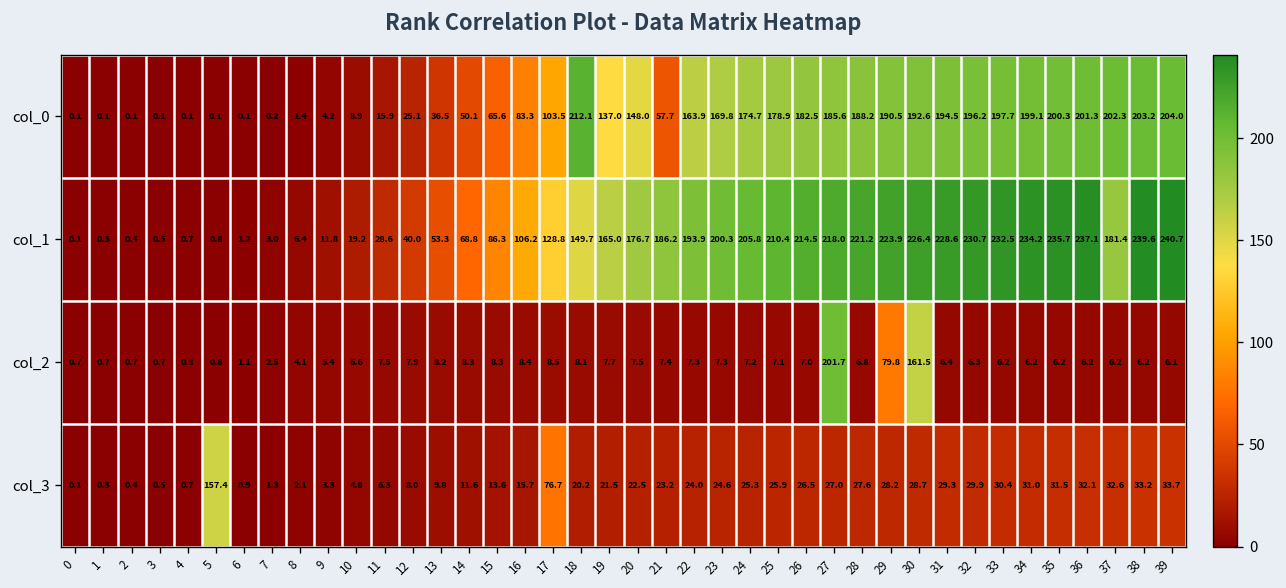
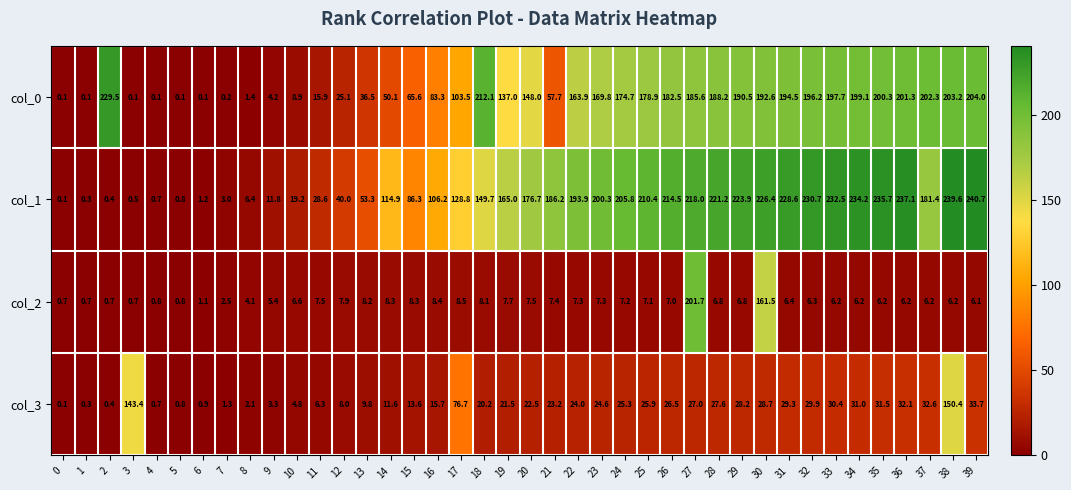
  {
    "col_0": {
      "0": 0.1,
      "1": 0.1,
-     "2": 0.1,
+     "2": 229.5,
      "3": 0.1,
      "4": 0.1,
      "5": 0.1,
      "6": 0.1,
      "7": 0.2,
      "8": 1.4,
      "9": 4.2,
      "10": 8.9,
      "11": 15.9,
      "12": 25.1,
      "13": 36.5,
      "14": 50.1,
      "15": 65.6,
      "16": 83.3,
      "17": 103.5,
      "18": 212.1,
      "19": 137.0,
      "20": 148.0,
      "21": 57.7,
      "22": 163.9,
      "23": 169.8,
      "24": 174.7,
      "25": 178.9,
      "26": 182.5,
      "27": 185.6,
      "28": 188.2,
      "29": 190.5,
      "30": 192.6,
      "31": 194.5,
      "32": 196.2,
      "33": 197.7,
      "34": 199.1,
      "35": 200.3,
      "36": 201.3,
      "37": 202.3,
      "38": 203.2,
      "39": 204.0
    },
    "col_1": {
      "0": 0.1,
      "1": 0.3,
      "2": 0.4,
      "3": 0.5,
      "4": 0.7,
      "5": 0.8,
      "6": 1.2,
      "7": 3.0,
      "8": 6.4,
      "9": 11.8,
      "10": 19.2,
      "11": 28.6,
      "12": 40.0,
      "13": 53.3,
-     "14": 68.8,
+     "14": 114.9,
      "15": 86.3,
      "16": 106.2,
      "17": 128.8,
      "18": 149.7,
      "19": 165.0,
      "20": 176.7,
      "21": 186.2,
      "22": 193.9,
      "23": 200.3,
      "24": 205.8,
      "25": 210.4,
      "26": 214.5,
      "27": 218.0,
      "28": 221.2,
      "29": 223.9,
      "30": 226.4,
      "31": 228.6,
      "32": 230.7,
      "33": 232.5,
      "34": 234.2,
      "35": 235.7,
      "36": 237.1,
      "37": 181.4,
      "38": 239.6,
      "39": 240.7
    },
    "col_2": {
      "0": 0.7,
      "1": 0.7,
      "2": 0.7,
      "3": 0.7,
      "4": 0.8,
      "5": 0.8,
      "6": 1.1,
      "7": 2.5,
      "8": 4.1,
      "9": 5.4,
      "10": 6.6,
      "11": 7.5,
      "12": 7.9,
      "13": 8.2,
      "14": 8.3,
      "15": 8.3,
      "16": 8.4,
      "17": 8.5,
      "18": 8.1,
      "19": 7.7,
      "20": 7.5,
      "21": 7.4,
      "22": 7.3,
      "23": 7.3,
      "24": 7.2,
      "25": 7.1,
      "26": 7.0,
      "27": 201.7,
      "28": 6.8,
-     "29": 79.8,
+     "29": 6.8,
      "30": 161.5,
      "31": 6.4,
      "32": 6.3,
      "33": 6.2,
      "34": 6.2,
      "35": 6.2,
      "36": 6.2,
      "37": 6.2,
      "38": 6.2,
      "39": 6.1
    },
    "col_3": {
      "0": 0.1,
      "1": 0.3,
      "2": 0.4,
-     "3": 0.5,
+     "3": 143.4,
      "4": 0.7,
-     "5": 157.4,
+     "5": 0.8,
      "6": 0.9,
      "7": 1.3,
      "8": 2.1,
      "9": 3.3,
      "10": 4.8,
      "11": 6.3,
      "12": 8.0,
      "13": 9.8,
      "14": 11.6,
      "15": 13.6,
      "16": 15.7,
      "17": 76.7,
      "18": 20.2,
      "19": 21.5,
      "20": 22.5,
      "21": 23.2,
      "22": 24.0,
      "23": 24.6,
      "24": 25.3,
      "25": 25.9,
      "26": 26.5,
      "27": 27.0,
      "28": 27.6,
      "29": 28.2,
      "30": 28.7,
      "31": 29.3,
      "32": 29.9,
      "33": 30.4,
      "34": 31.0,
      "35": 31.5,
      "36": 32.1,
      "37": 32.6,
-     "38": 33.2,
+     "38": 150.4,
      "39": 33.7
    }
  }
